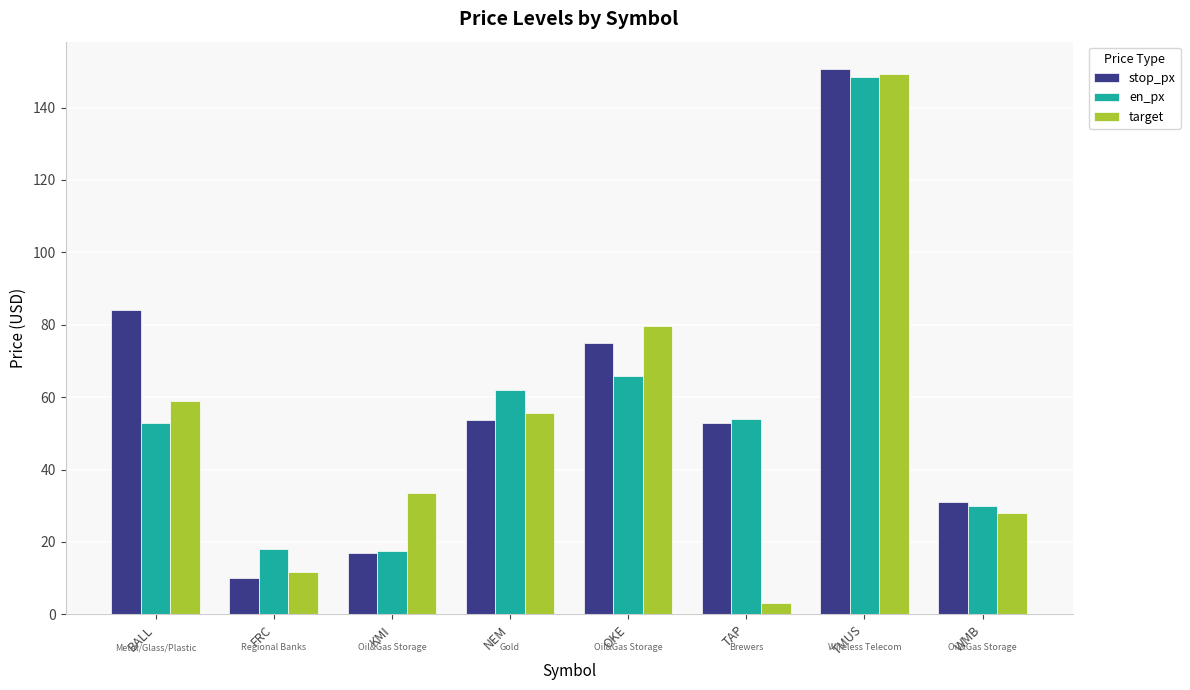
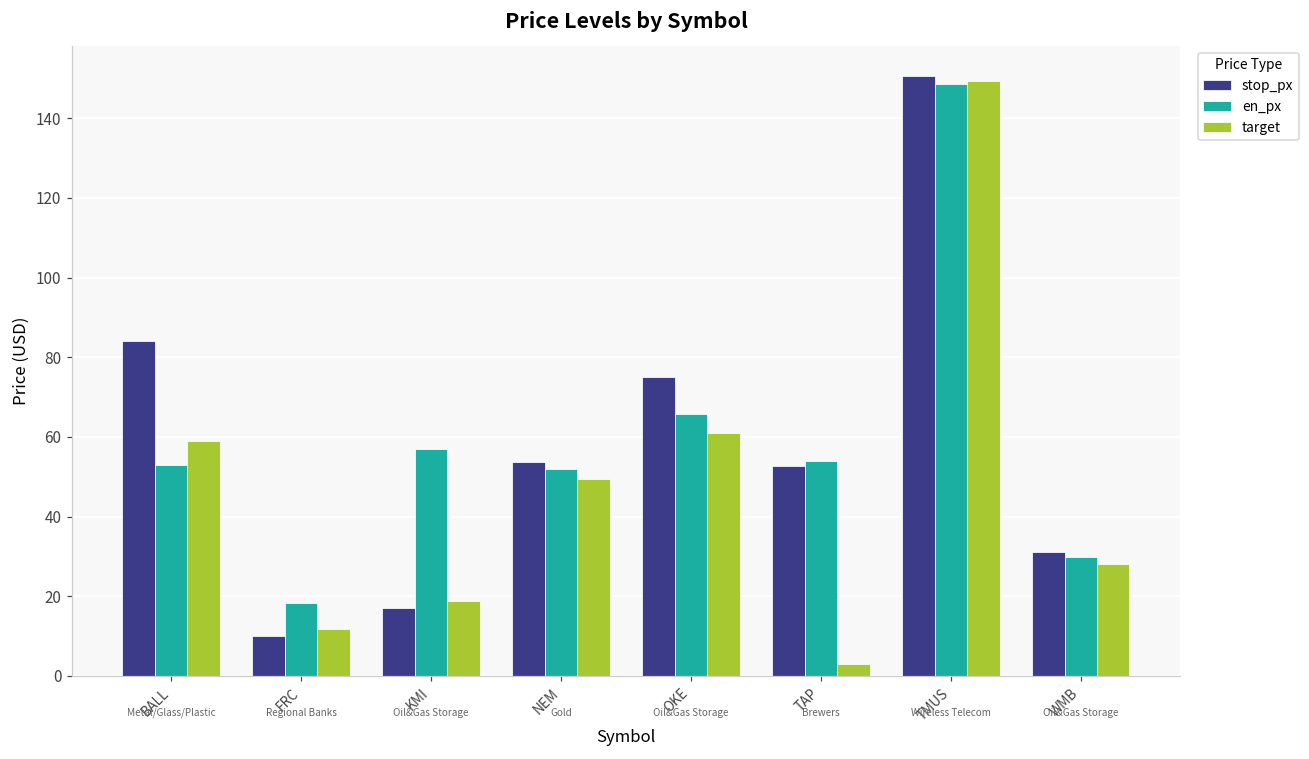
  {
    "stop_px": {
      "BALL": 84,
      "FRC": 10,
      "KMI": 17,
      "NEM": 54,
      "OKE": 75,
      "TAP": 53,
      "TMUS": 151,
      "WMB": 31
    },
    "en_px": {
      "BALL": 53,
      "FRC": 18,
-     "KMI": 18,
-     "NEM": 62,
+     "KMI": 57,
+     "NEM": 52,
      "OKE": 66,
      "TAP": 54,
      "TMUS": 149,
      "WMB": 30
    },
    "target": {
      "BALL": 59,
      "FRC": 12,
-     "KMI": 33,
-     "NEM": 56,
-     "OKE": 80,
+     "KMI": 19,
+     "NEM": 49,
+     "OKE": 61,
      "TAP": 3,
      "TMUS": 149,
      "WMB": 28
    }
  }
